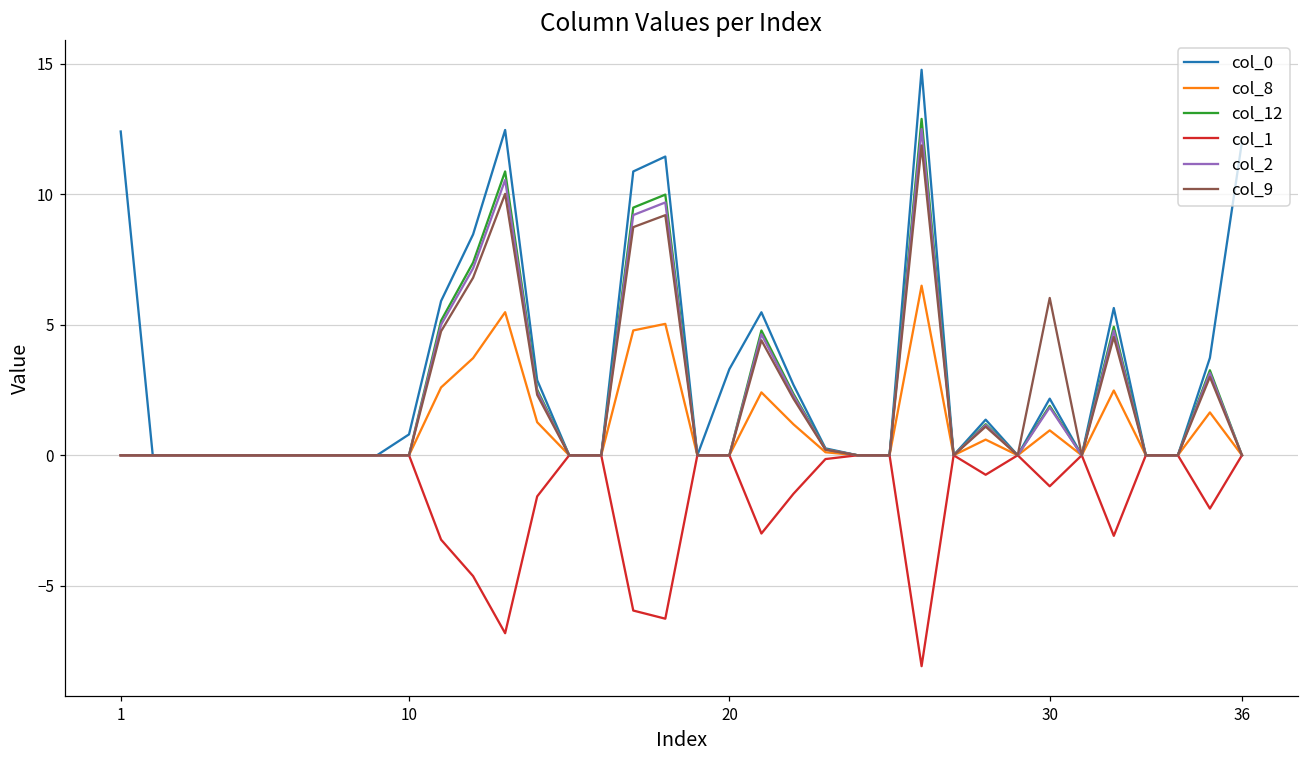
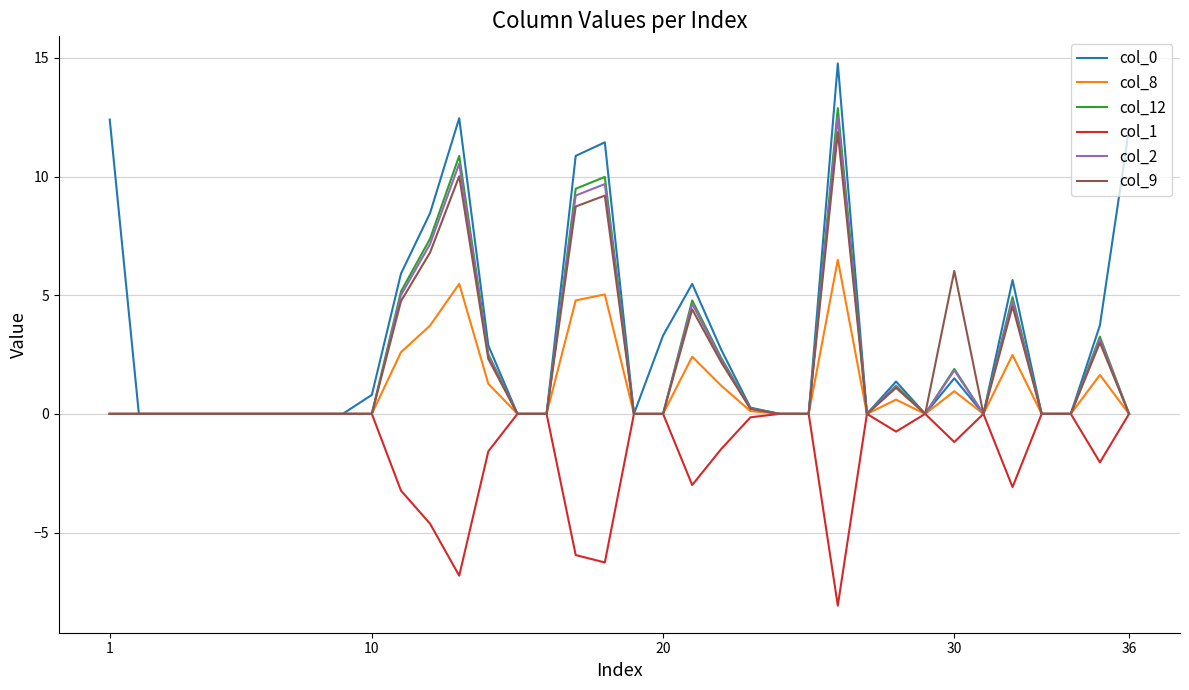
  {
    "col_0": {
      "1": 12.4,
      "10": 0.8,
      "20": 3.3,
-     "30": 2.2
+     "30": 1.5
    },
    "col_8": {
      "30": 1.0
    },
    "col_1": {
      "30": -1.2
    },
    "col_9": {
      "30": 6.0
    }
  }
